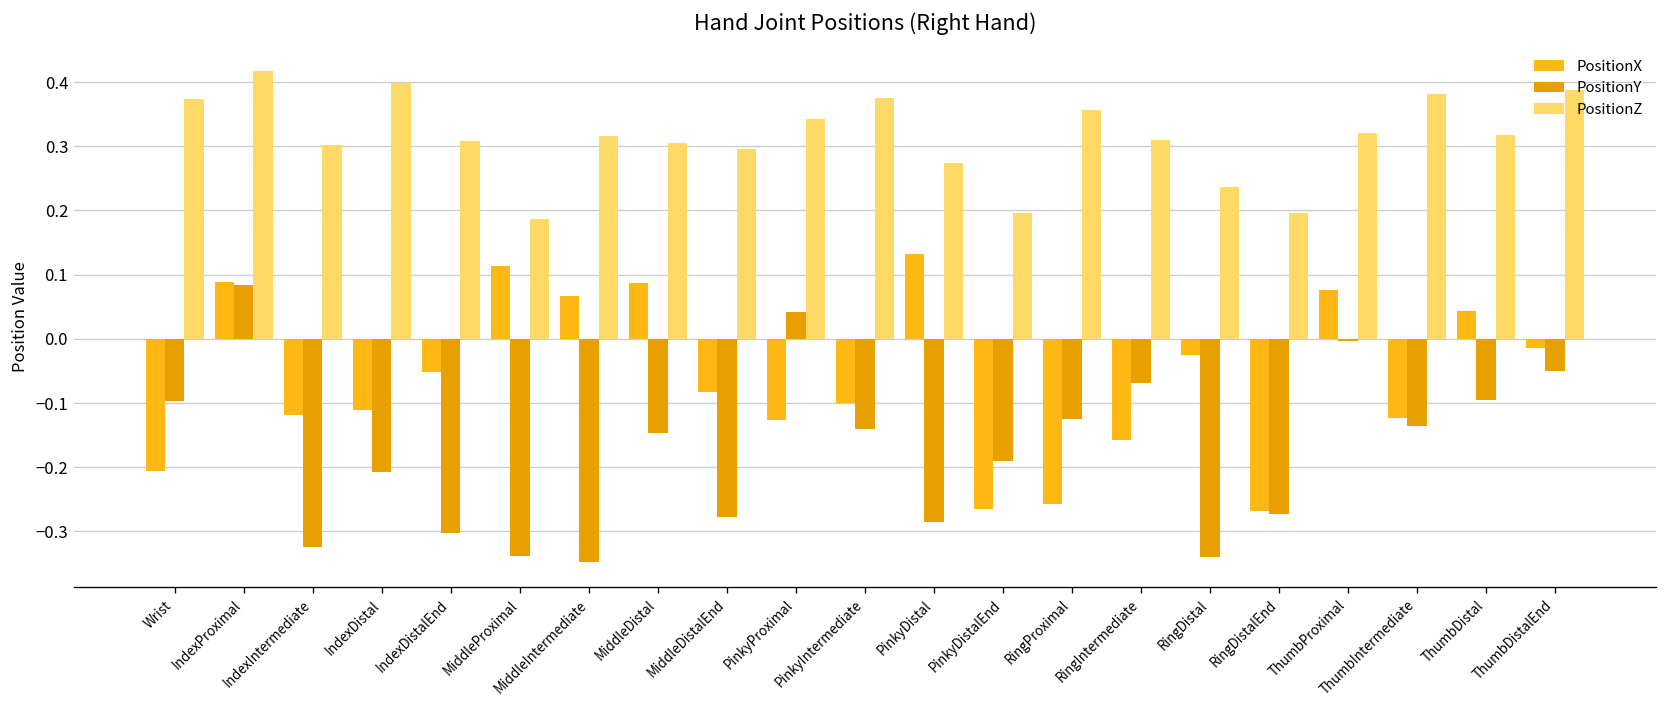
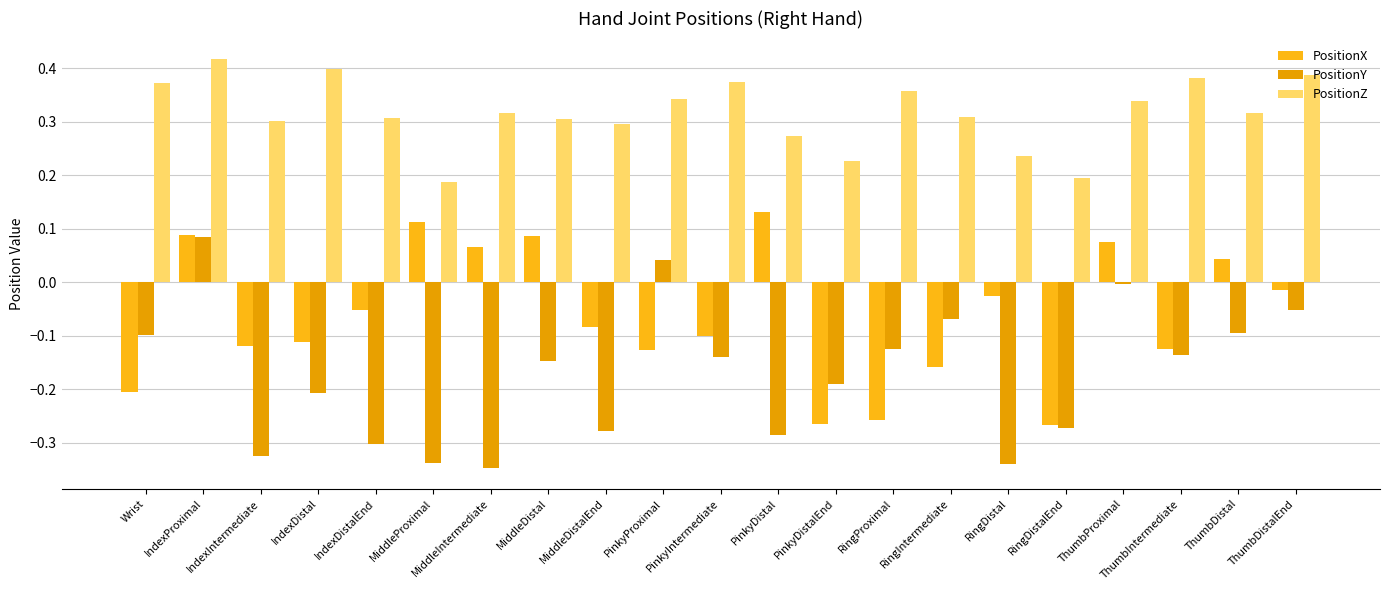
  {
    "PositionZ": {
      "Wrist": 0.37,
      "IndexProximal": 0.42,
      "IndexIntermediate": 0.30,
      "IndexDistal": 0.40,
      "IndexDistalEnd": 0.31,
      "MiddleProximal": 0.19,
      "MiddleIntermediate": 0.32,
      "MiddleDistal": 0.30,
      "MiddleDistalEnd": 0.30,
      "PinkyProximal": 0.34,
      "PinkyIntermediate": 0.37,
      "PinkyDistal": 0.27,
-     "PinkyDistalEnd": 0.20,
+     "PinkyDistalEnd": 0.23,
      "RingProximal": 0.36,
      "RingIntermediate": 0.31,
      "RingDistal": 0.24,
      "RingDistalEnd": 0.20,
-     "ThumbProximal": 0.32,
+     "ThumbProximal": 0.34,
      "ThumbIntermediate": 0.38,
      "ThumbDistal": 0.32,
      "ThumbDistalEnd": 0.39
    }
  }
